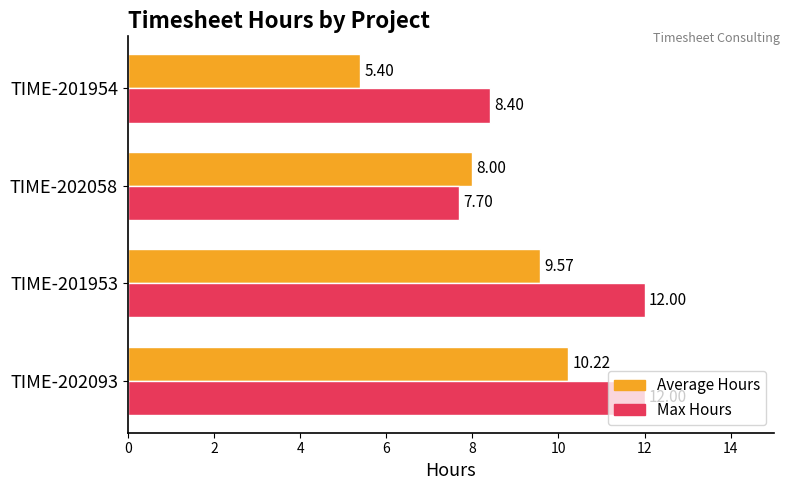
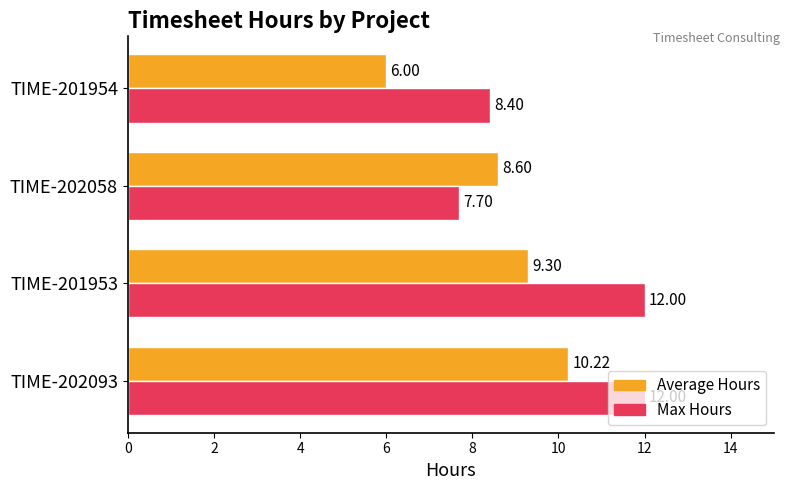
  {
    "Average Hours": {
-     "TIME-201954": 5.40,
-     "TIME-202058": 8.00,
-     "TIME-201953": 9.57
+     "TIME-201954": 6.00,
+     "TIME-202058": 8.60,
+     "TIME-201953": 9.30
    },
    "Max Hours": {
      "TIME-201954": 8.40,
      "TIME-202058": 7.70,
      "TIME-201953": 12.00
    }
  }
